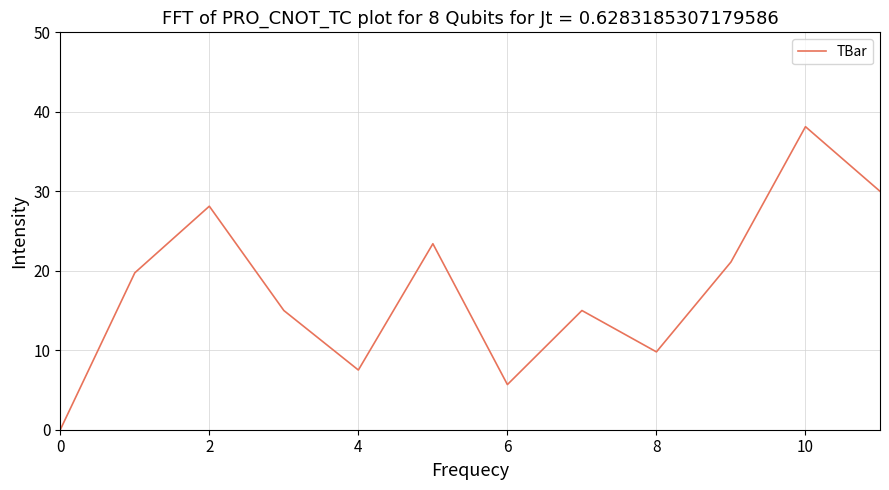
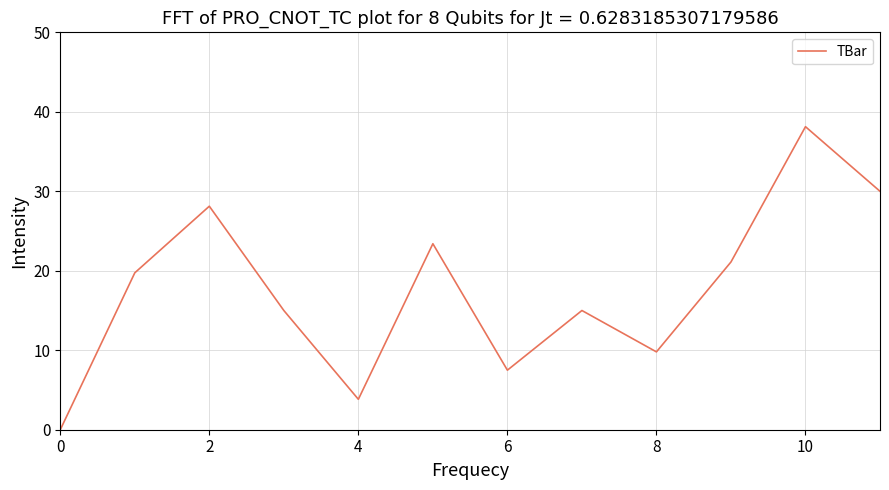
  {
    "0": 0,
    "2": 28,
-   "4": 8,
-   "6": 6,
+   "4": 4,
+   "6": 7,
    "8": 10,
    "10": 38
  }
